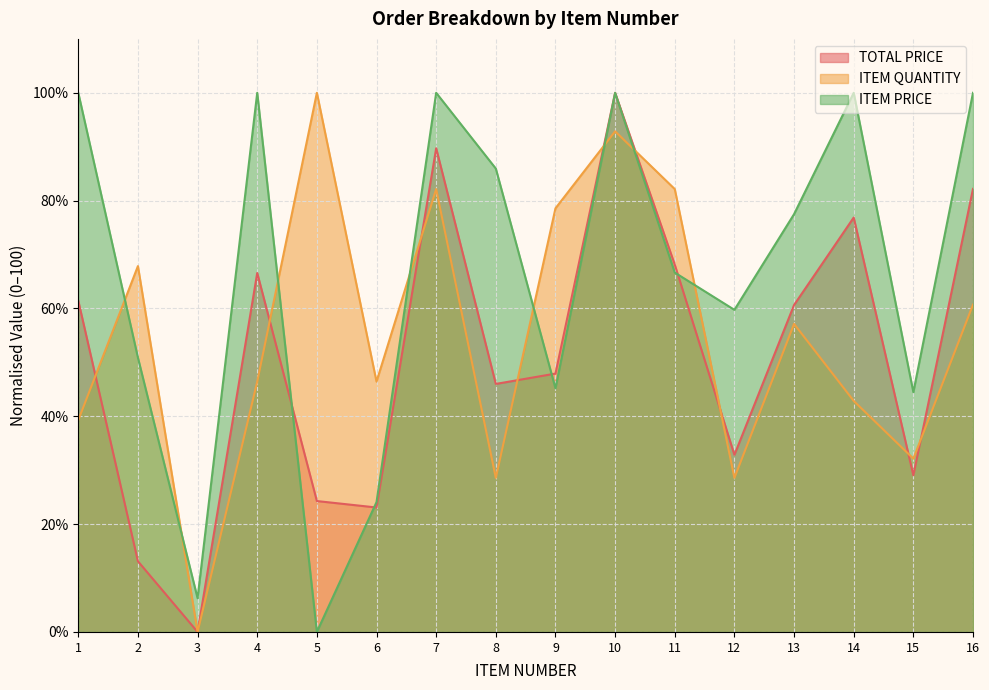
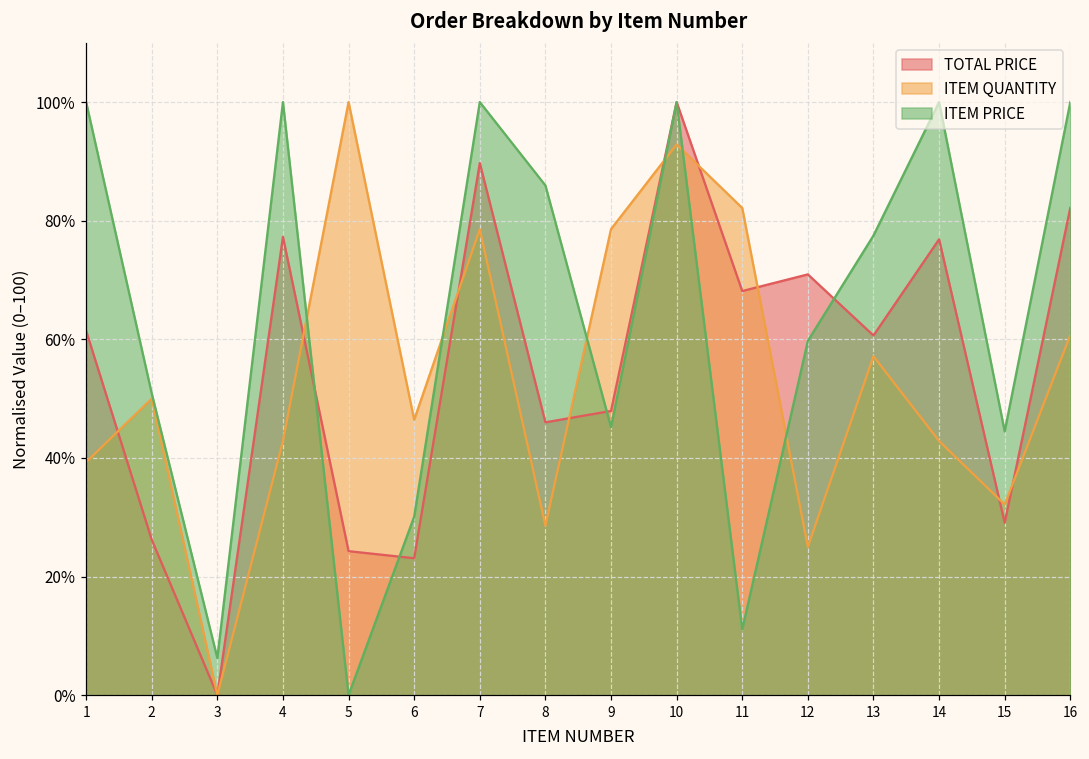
  {
    "TOTAL PRICE": {
      "1": "61%",
-     "2": "13%",
-     "4": "67%",
+     "2": "26%",
+     "4": "77%",
      "5": "24%",
      "6": "23%",
      "7": "90%",
      "8": "46%",
      "9": "48%",
      "11": "68%",
-     "12": "33%",
+     "12": "71%",
      "13": "61%",
      "14": "77%",
      "15": "29%",
      "16": "82%"
    },
    "ITEM QUANTITY": {
      "1": "39%",
-     "2": "68%",
-     "4": "46%",
+     "2": "50%",
+     "4": "43%",
      "5": "100%",
      "6": "46%",
-     "7": "82%",
+     "7": "79%",
      "8": "29%",
      "9": "79%",
      "10": "93%",
      "11": "82%",
-     "12": "29%",
+     "12": "25%",
      "13": "57%",
      "14": "43%",
      "15": "32%",
      "16": "61%"
    },
    "ITEM PRICE": {
      "1": "100%",
      "2": "51%",
      "3": "6%",
      "4": "100%",
      "5": "0%",
-     "6": "24%",
+     "6": "30%",
      "7": "100%",
      "8": "86%",
      "9": "45%",
-     "11": "67%",
+     "11": "11%",
      "12": "60%",
      "13": "77%",
      "15": "44%",
      "16": "100%"
    }
  }
